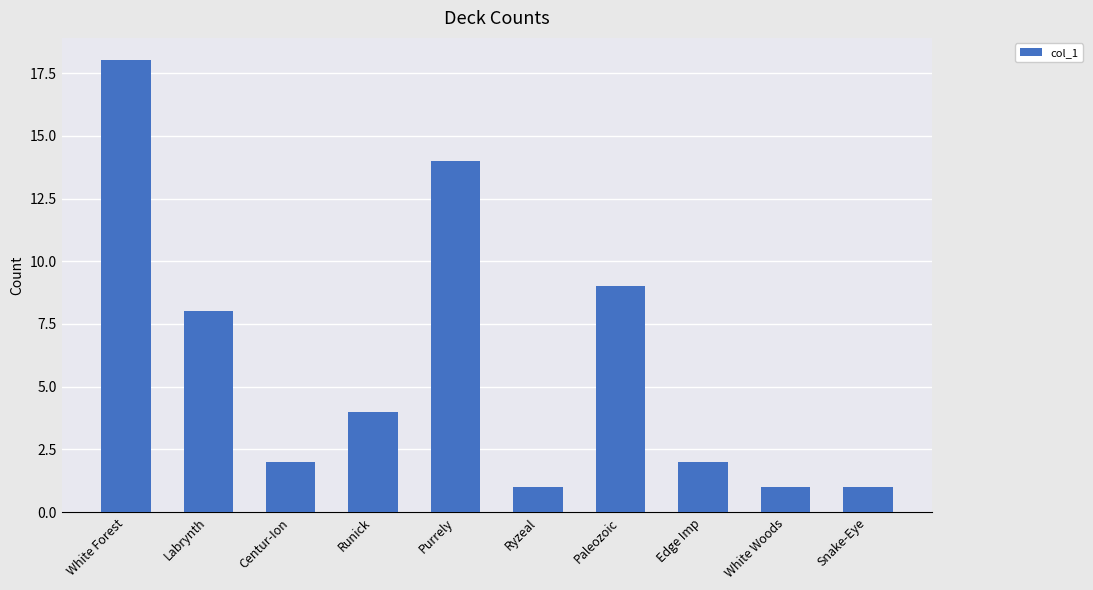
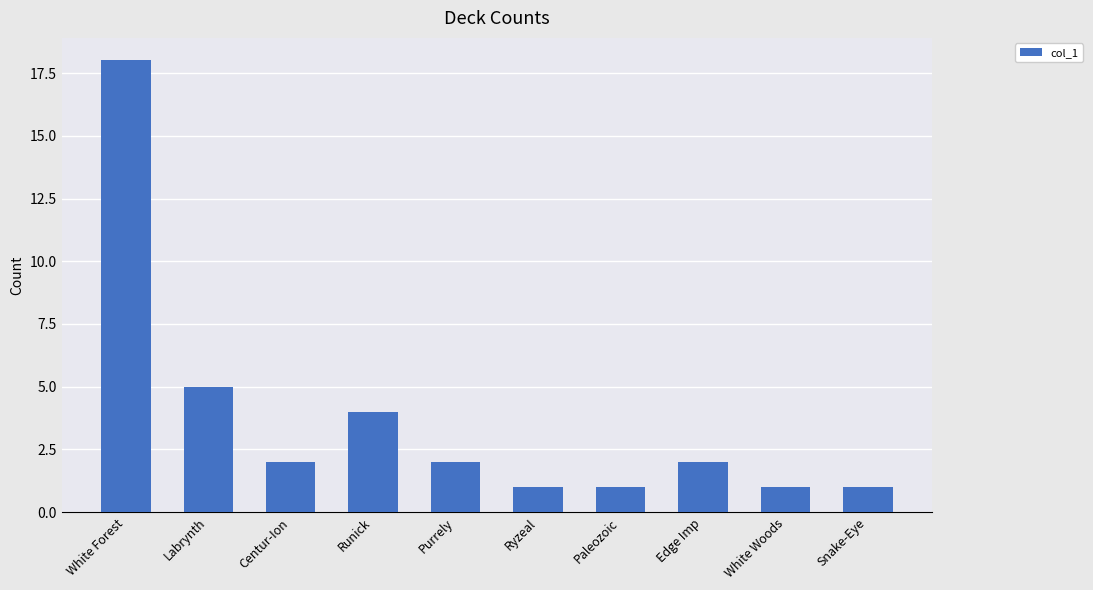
  {
    "White Forest": 18,
-   "Labrynth": 8,
+   "Labrynth": 5,
    "Centur-Ion": 2,
    "Runick": 4,
-   "Purrely": 14,
+   "Purrely": 2,
    "Ryzeal": 1,
-   "Paleozoic": 9,
+   "Paleozoic": 1,
    "Edge Imp": 2,
    "White Woods": 1,
    "Snake-Eye": 1
  }
